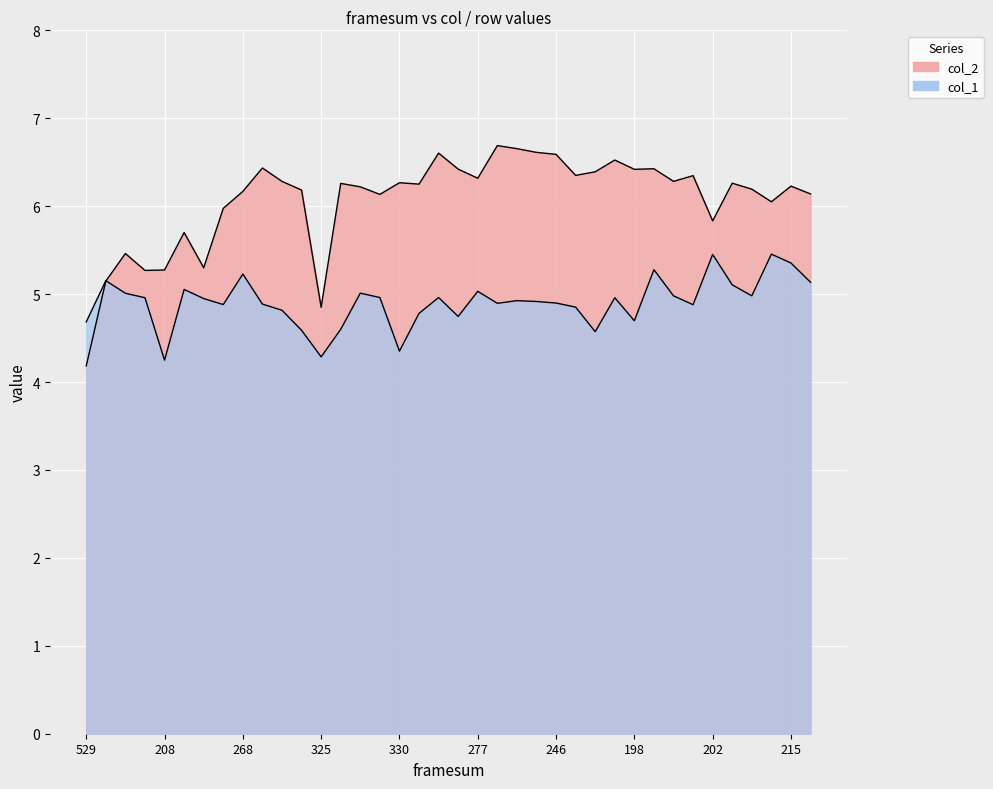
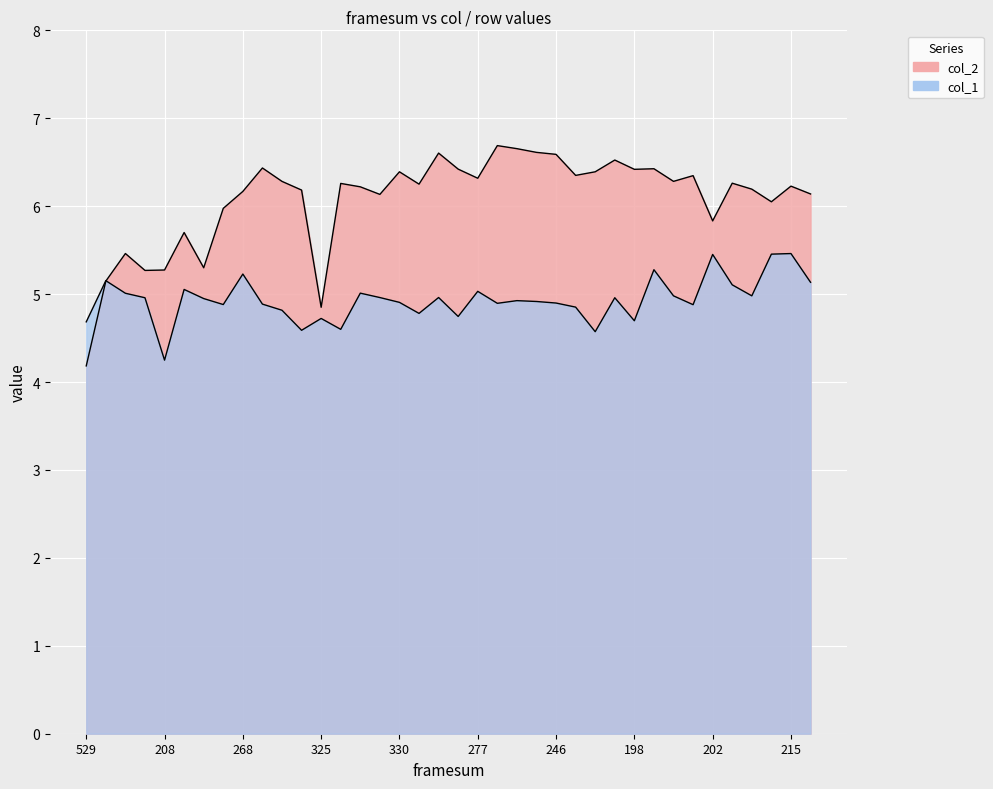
  {
    "col_2": {
      "529": 4.2,
      "208": 5.3,
      "268": 6.2,
      "325": 4.9,
-     "330": 6.3,
+     "330": 6.4,
      "277": 6.3,
      "246": 6.6,
      "198": 6.4,
      "202": 5.8,
      "215": 6.2
    },
    "col_1": {
      "529": 4.7,
      "208": 4.2,
      "268": 5.2,
-     "325": 4.3,
-     "330": 4.4,
+     "325": 4.7,
+     "330": 4.9,
      "277": 5.0,
      "246": 4.9,
      "198": 4.7,
      "202": 5.5,
-     "215": 5.4
+     "215": 5.5
    }
  }
